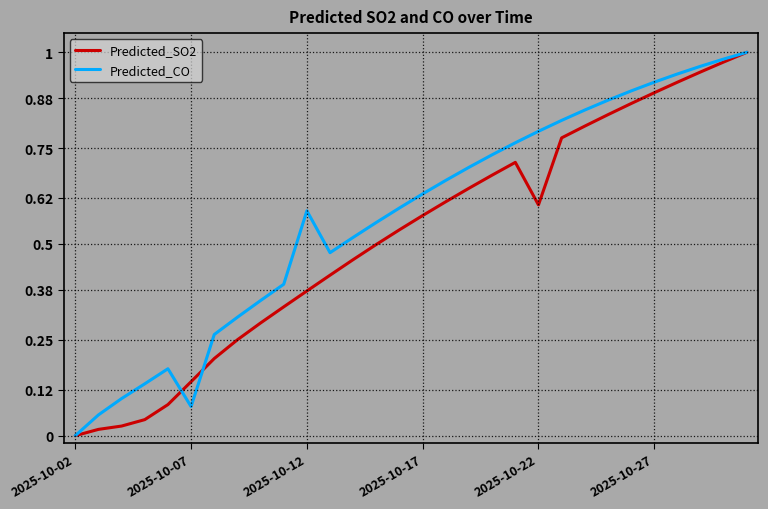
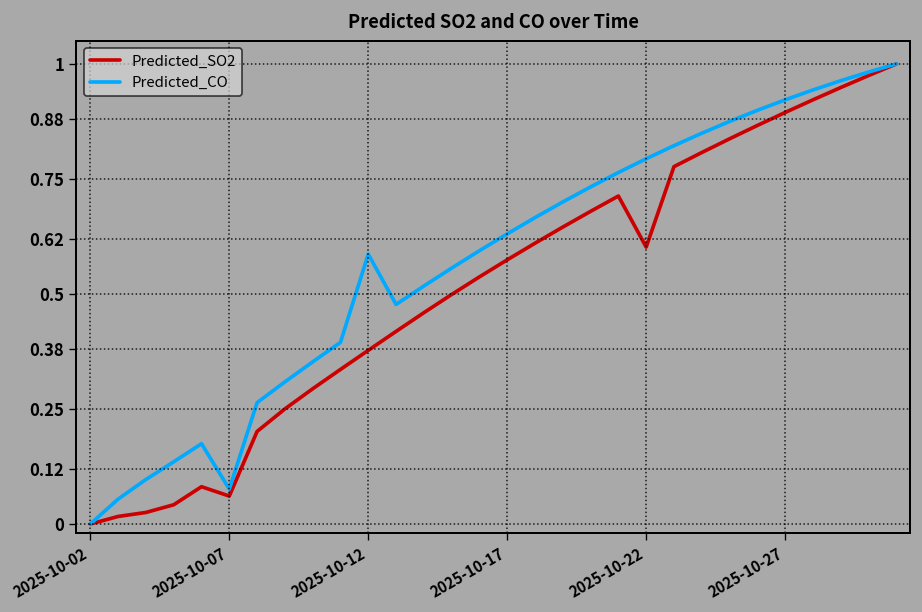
  {
    "Predicted_SO2": {
-     "2025-10-07": 0.14,
+     "2025-10-07": 0.06,
      "2025-10-12": 0.38,
      "2025-10-17": 0.57,
      "2025-10-22": 0.60,
      "2025-10-27": 0.89
    },
    "Predicted_CO": {
      "2025-10-07": 0.08,
      "2025-10-12": 0.59,
      "2025-10-17": 0.63,
      "2025-10-22": 0.79,
      "2025-10-27": 0.92
    }
  }
